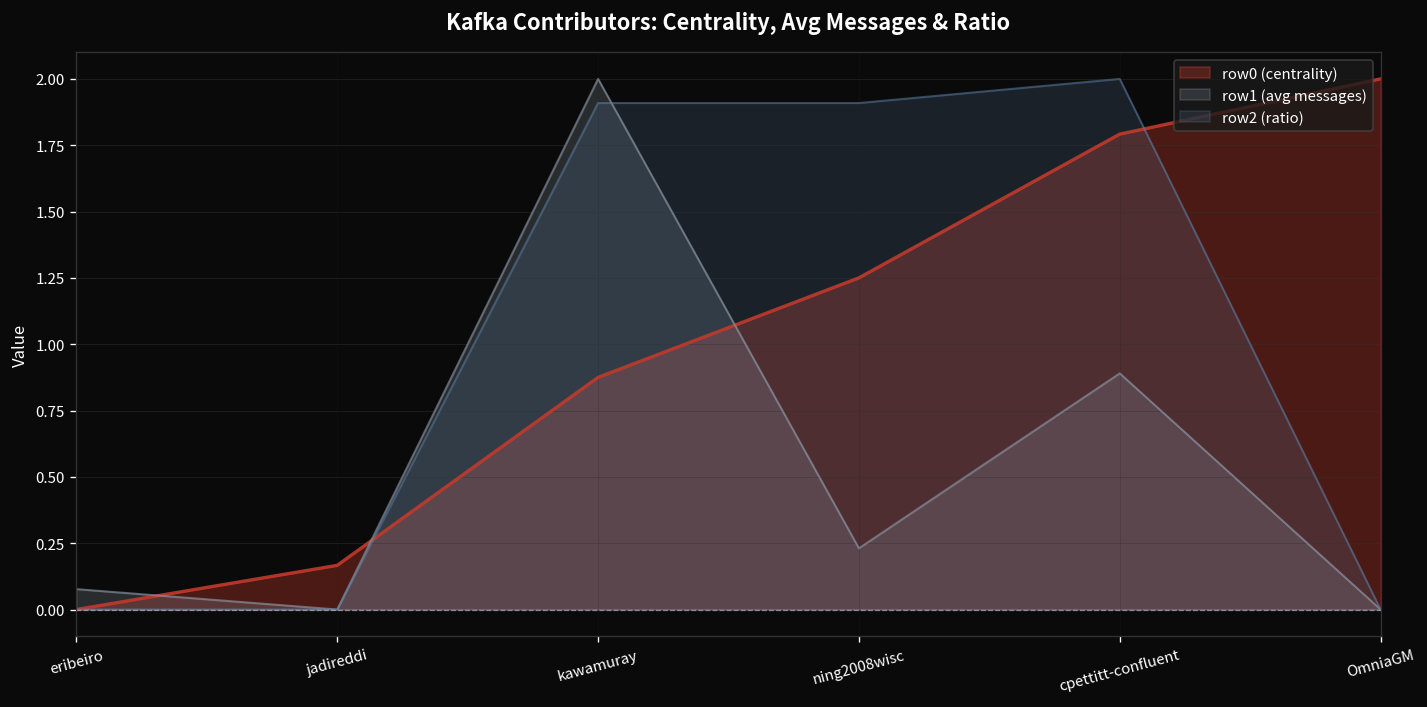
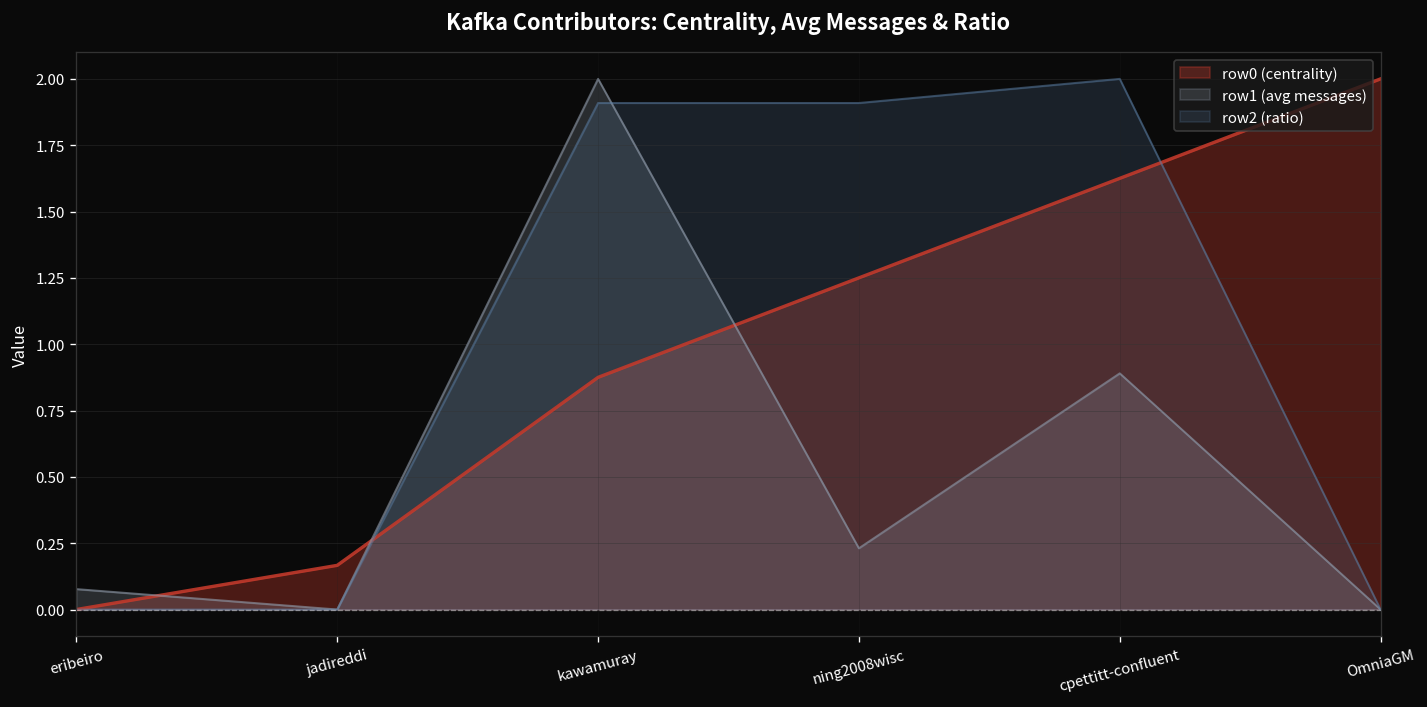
  {
    "row0 (centrality)": {
      "jadireddi": 0.17,
      "kawamuray": 0.87,
      "ning2008wisc": 1.25,
-     "cpettitt-confluent": 1.79,
+     "cpettitt-confluent": 1.62,
      "OmniaGM": 2.00
    }
  }
